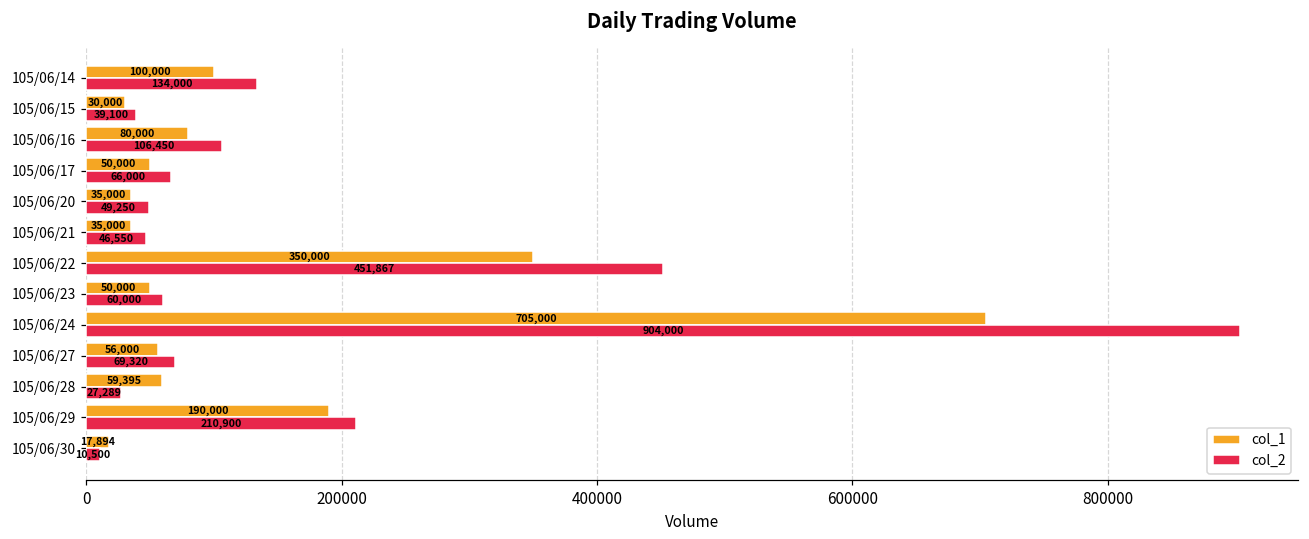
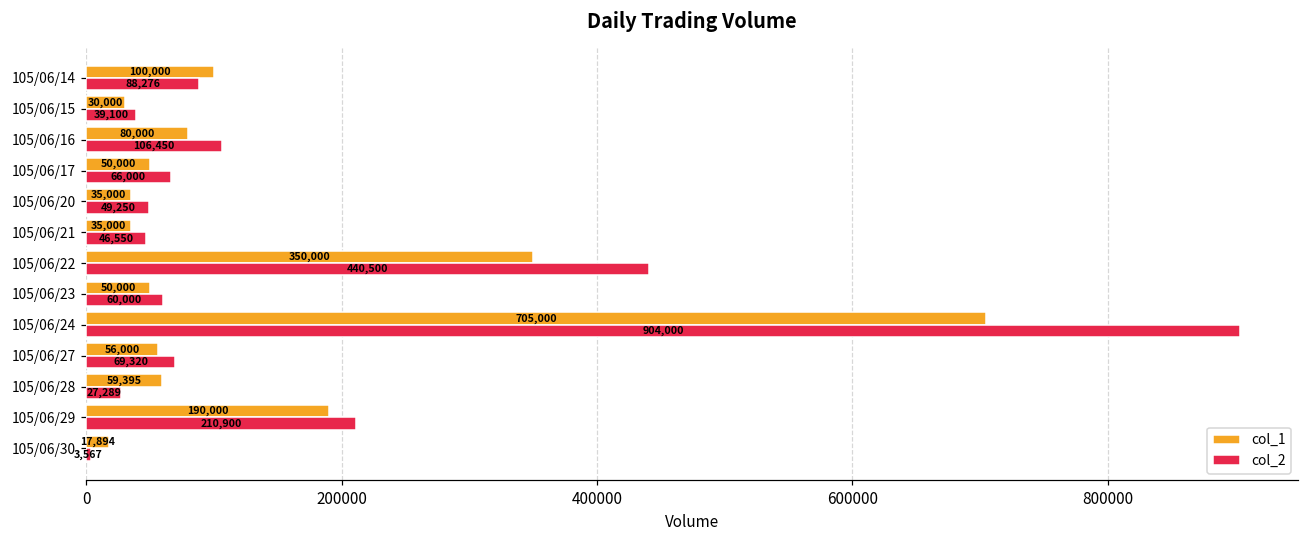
  {
    "col_1": {
      "105/06/14": "100,000",
      "105/06/15": "30,000",
      "105/06/16": "80,000",
      "105/06/17": "50,000",
      "105/06/20": "35,000",
      "105/06/21": "35,000",
      "105/06/22": "350,000",
      "105/06/23": "50,000",
      "105/06/24": "705,000",
      "105/06/27": "56,000",
      "105/06/28": "59,395",
      "105/06/29": "190,000",
      "105/06/30": "17,894"
    },
    "col_2": {
-     "105/06/14": "134,000",
+     "105/06/14": "88,276",
      "105/06/15": "39,100",
      "105/06/16": "106,450",
      "105/06/17": "66,000",
      "105/06/20": "49,250",
      "105/06/21": "46,550",
-     "105/06/22": "451,867",
+     "105/06/22": "440,500",
      "105/06/23": "60,000",
      "105/06/24": "904,000",
      "105/06/27": "69,320",
      "105/06/28": "27,289",
      "105/06/29": "210,900",
-     "105/06/30": "10,500"
+     "105/06/30": "3,567"
    }
  }
